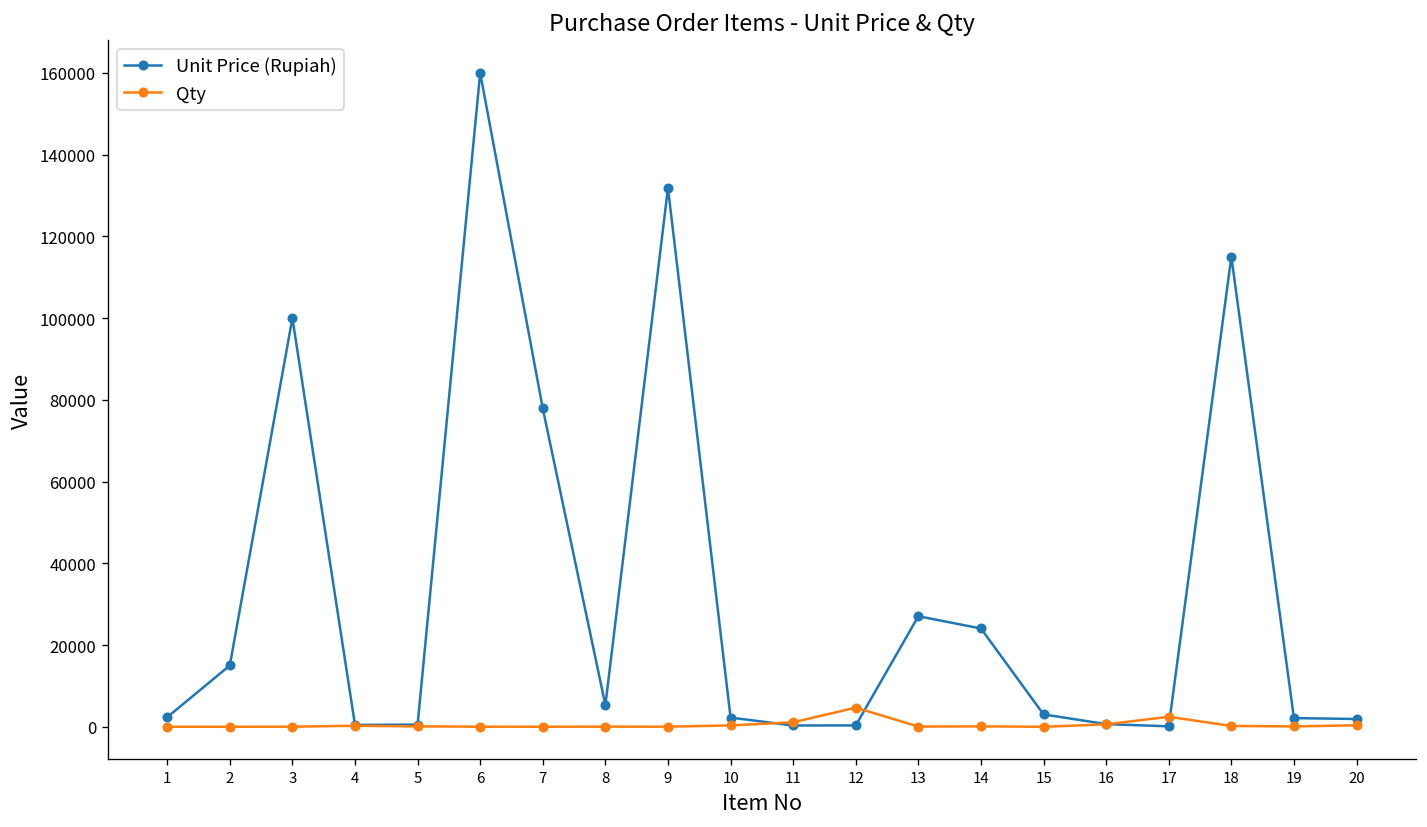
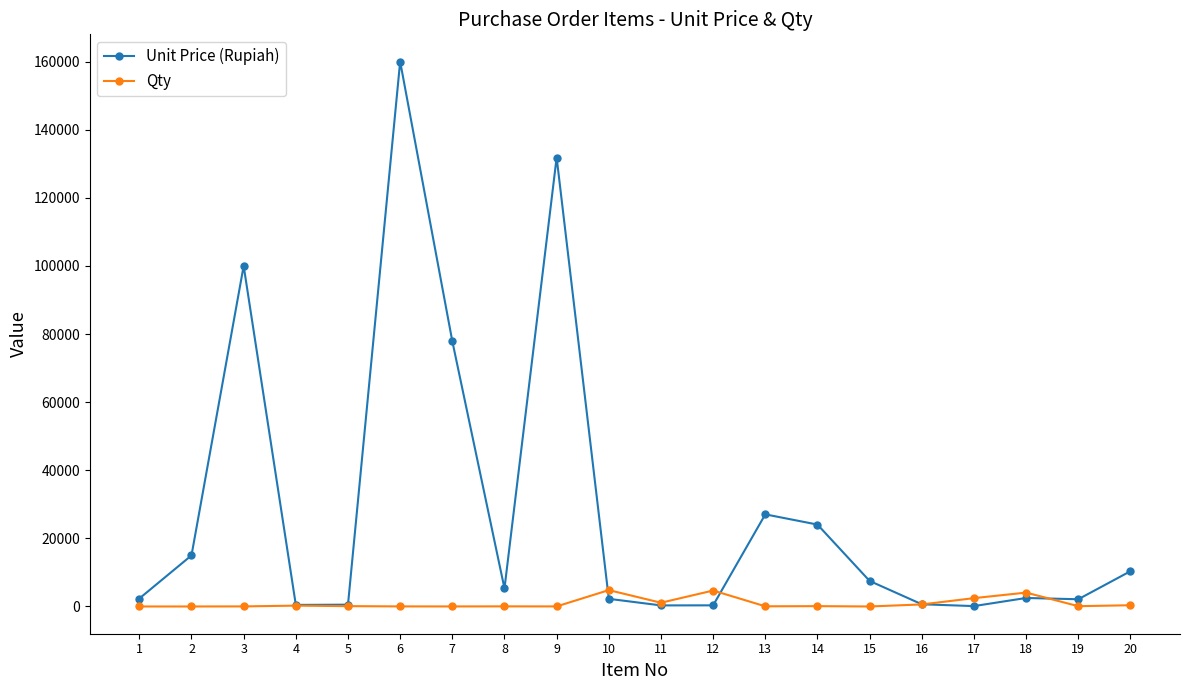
  {
    "Unit Price (Rupiah)": {
      "1": 2000,
      "2": 15000,
      "3": 100000,
      "6": 160000,
      "7": 78000,
      "8": 5000,
      "9": 132000,
      "10": 2000,
      "11": 0,
      "12": 0,
      "13": 27000,
      "14": 24000,
-     "15": 3000,
+     "15": 8000,
      "17": 0,
-     "18": 115000,
+     "18": 3000,
      "19": 2000,
-     "20": 2000
+     "20": 10000
    },
    "Qty": {
      "1": 0,
      "2": 0,
      "3": 0,
      "6": 0,
      "7": 0,
      "8": 0,
      "9": 0,
-     "10": 0,
+     "10": 5000,
      "11": 1000,
      "12": 5000,
      "13": 0,
      "14": 0,
      "15": 0,
      "17": 2000,
-     "18": 0,
+     "18": 4000,
      "19": 0,
      "20": 0
    }
  }
